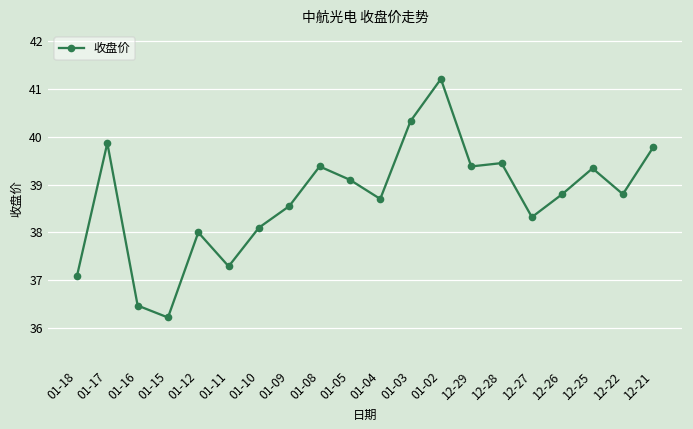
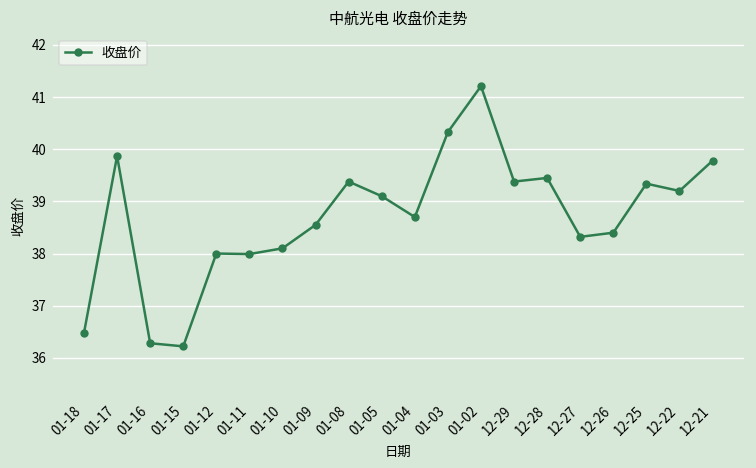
  {
-   "01-18": 37.1,
+   "01-18": 36.5,
    "01-17": 39.9,
-   "01-16": 36.5,
+   "01-16": 36.3,
    "01-15": 36.2,
    "01-12": 38.0,
-   "01-11": 37.3,
+   "01-11": 38.0,
    "01-10": 38.1,
    "01-09": 38.6,
    "01-08": 39.4,
    "01-05": 39.1,
    "01-04": 38.7,
    "01-03": 40.3,
    "01-02": 41.2,
    "12-29": 39.4,
    "12-28": 39.5,
    "12-27": 38.3,
-   "12-26": 38.8,
+   "12-26": 38.4,
    "12-25": 39.3,
-   "12-22": 38.8,
+   "12-22": 39.2,
    "12-21": 39.8
  }
